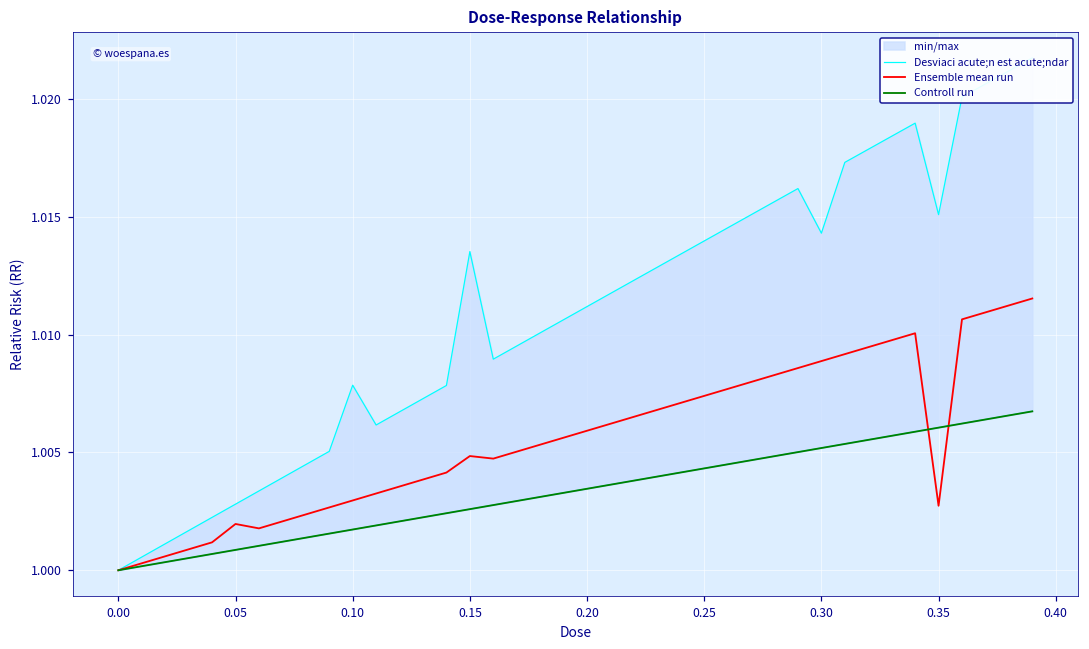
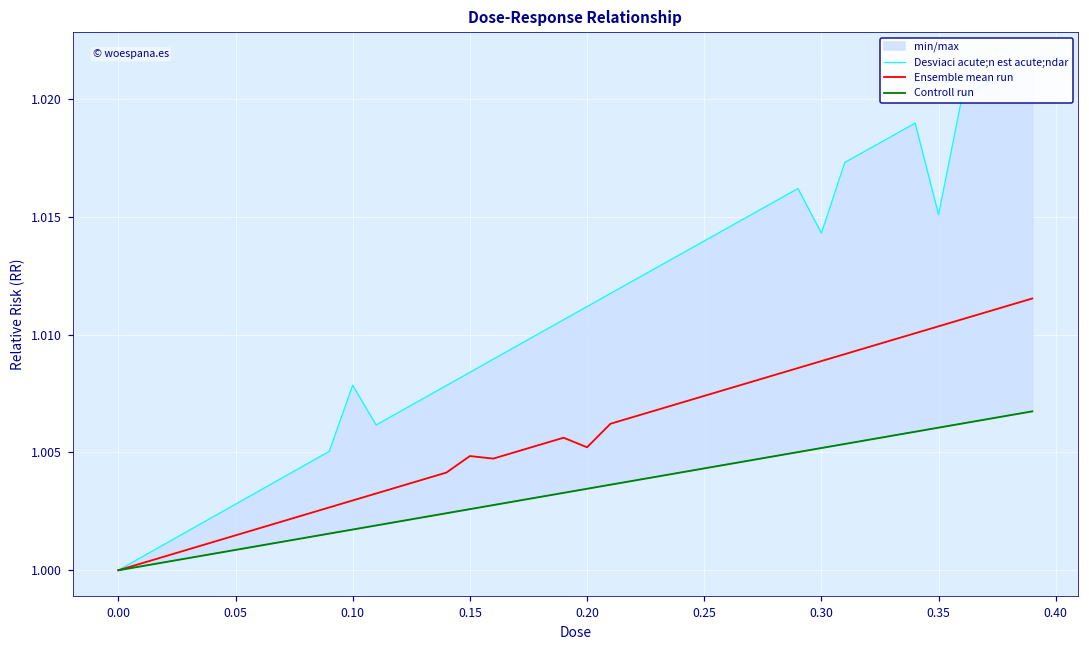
  {
    "min/max": {
      "0.05": 1.0028,
      "0.10": 1.0078,
-     "0.15": 1.0135,
+     "0.15": 1.0084,
      "0.20": 1.0112,
      "0.25": 1.0140,
      "0.30": 1.0143,
      "0.35": 1.0151
    },
    "Ensemble mean run": {
-     "0.05": 1.0020,
+     "0.05": 1.0015,
      "0.10": 1.0030,
      "0.15": 1.0048,
-     "0.20": 1.0059,
+     "0.20": 1.0052,
      "0.25": 1.0074,
      "0.30": 1.0089,
-     "0.35": 1.0027
+     "0.35": 1.0103
    }
  }
